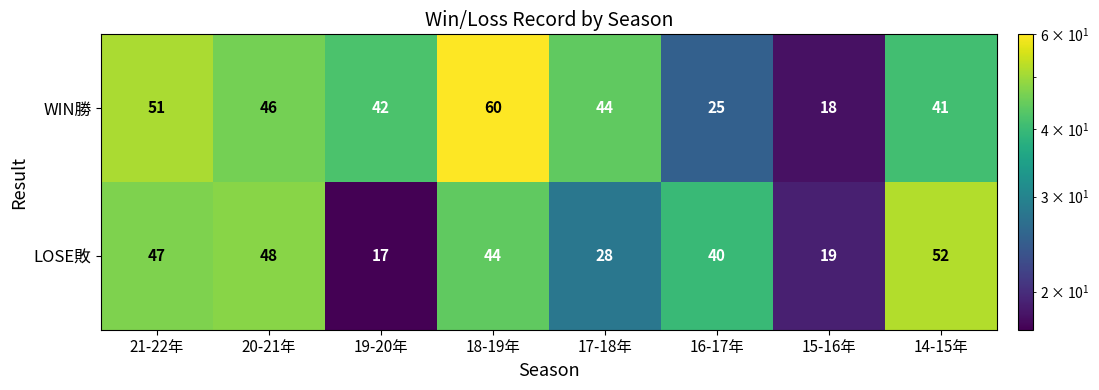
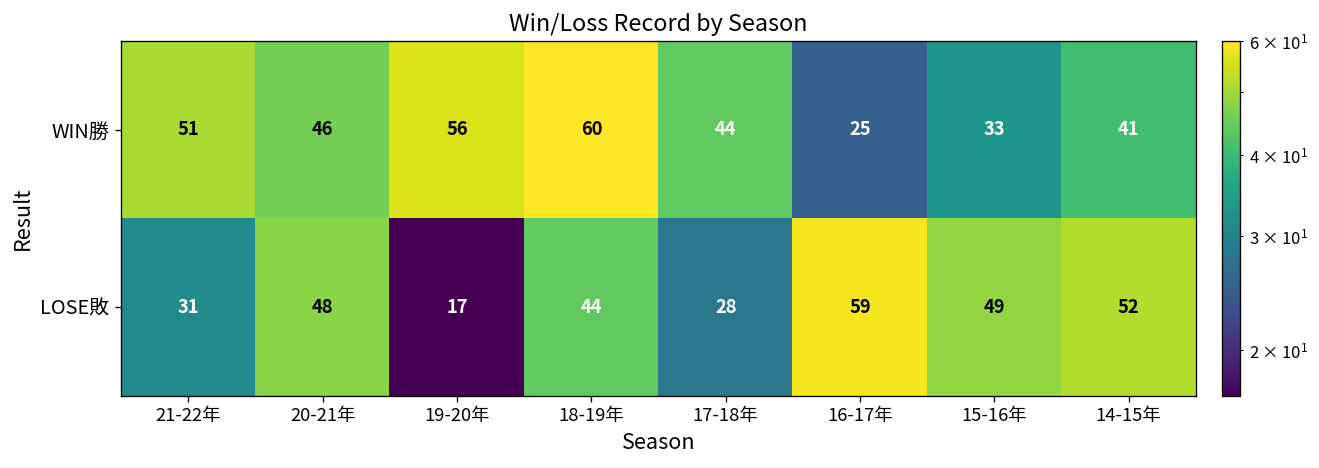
  {
    "WIN勝": {
      "21-22年": 51,
      "20-21年": 46,
-     "19-20年": 42,
+     "19-20年": 56,
      "18-19年": 60,
      "17-18年": 44,
      "16-17年": 25,
-     "15-16年": 18,
+     "15-16年": 33,
      "14-15年": 41
    },
    "LOSE敗": {
-     "21-22年": 47,
+     "21-22年": 31,
      "20-21年": 48,
      "19-20年": 17,
      "18-19年": 44,
      "17-18年": 28,
-     "16-17年": 40,
-     "15-16年": 19,
+     "16-17年": 59,
+     "15-16年": 49,
      "14-15年": 52
    }
  }
